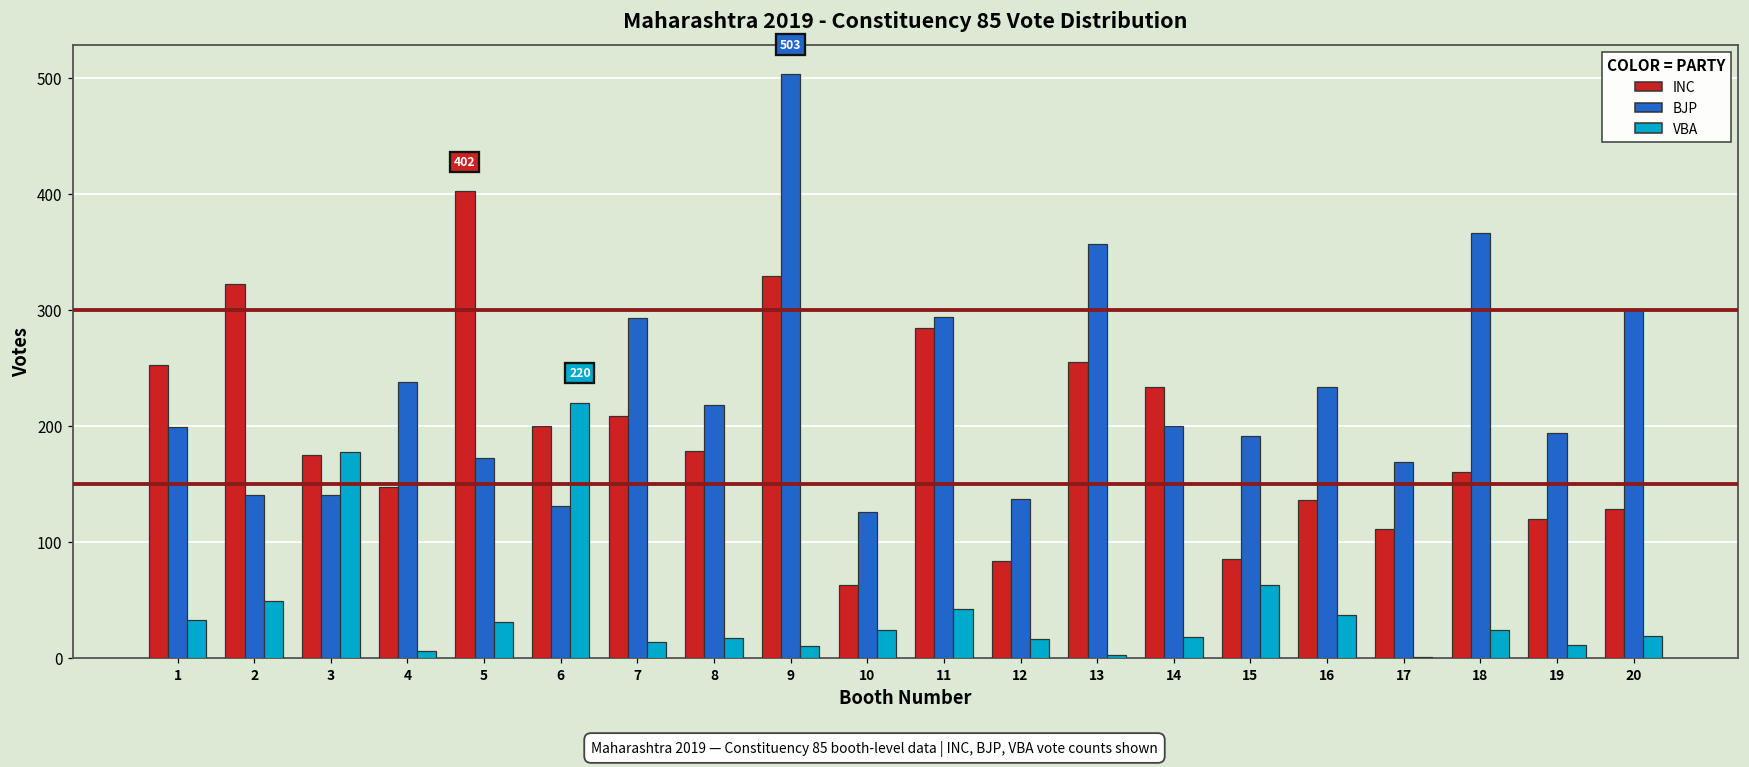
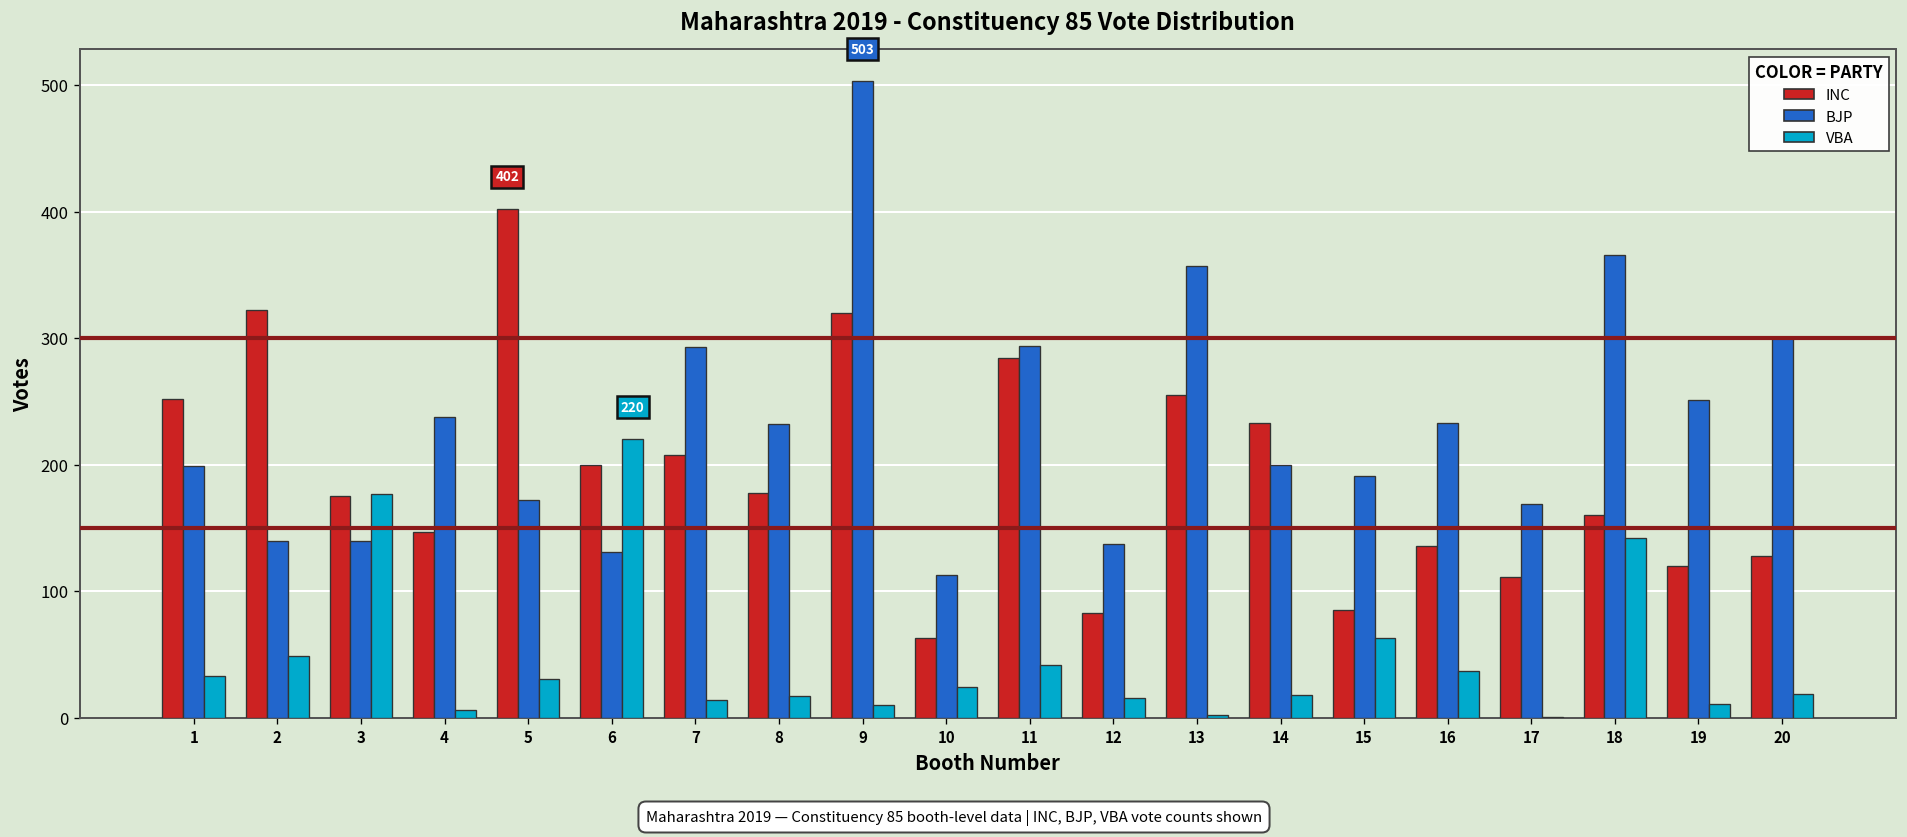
  {
    "INC": {
      "1": 252,
      "2": 322,
      "3": 175,
      "4": 147,
      "6": 200,
      "7": 208,
      "8": 178,
-     "9": 329,
+     "9": 320,
      "10": 63,
      "11": 284,
      "12": 83,
      "13": 255,
      "14": 233,
      "15": 85,
      "16": 136,
      "17": 111,
      "18": 160,
      "19": 120,
      "20": 128
    },
    "BJP": {
      "1": 199,
      "2": 140,
      "3": 140,
      "4": 238,
      "5": 172,
      "6": 131,
      "7": 293,
-     "8": 218,
-     "10": 126,
+     "8": 232,
+     "10": 113,
      "11": 294,
      "12": 137,
      "13": 357,
      "14": 200,
      "15": 191,
      "16": 233,
      "17": 169,
      "18": 366,
-     "19": 194,
+     "19": 251,
      "20": 301
    },
    "VBA": {
      "1": 33,
      "2": 49,
      "3": 177,
      "4": 6,
      "5": 31,
      "7": 14,
      "8": 17,
      "9": 10,
      "10": 24,
      "11": 42,
      "12": 16,
      "14": 18,
      "15": 63,
      "16": 37,
-     "18": 24,
+     "18": 142,
      "19": 11,
      "20": 19
    }
  }
